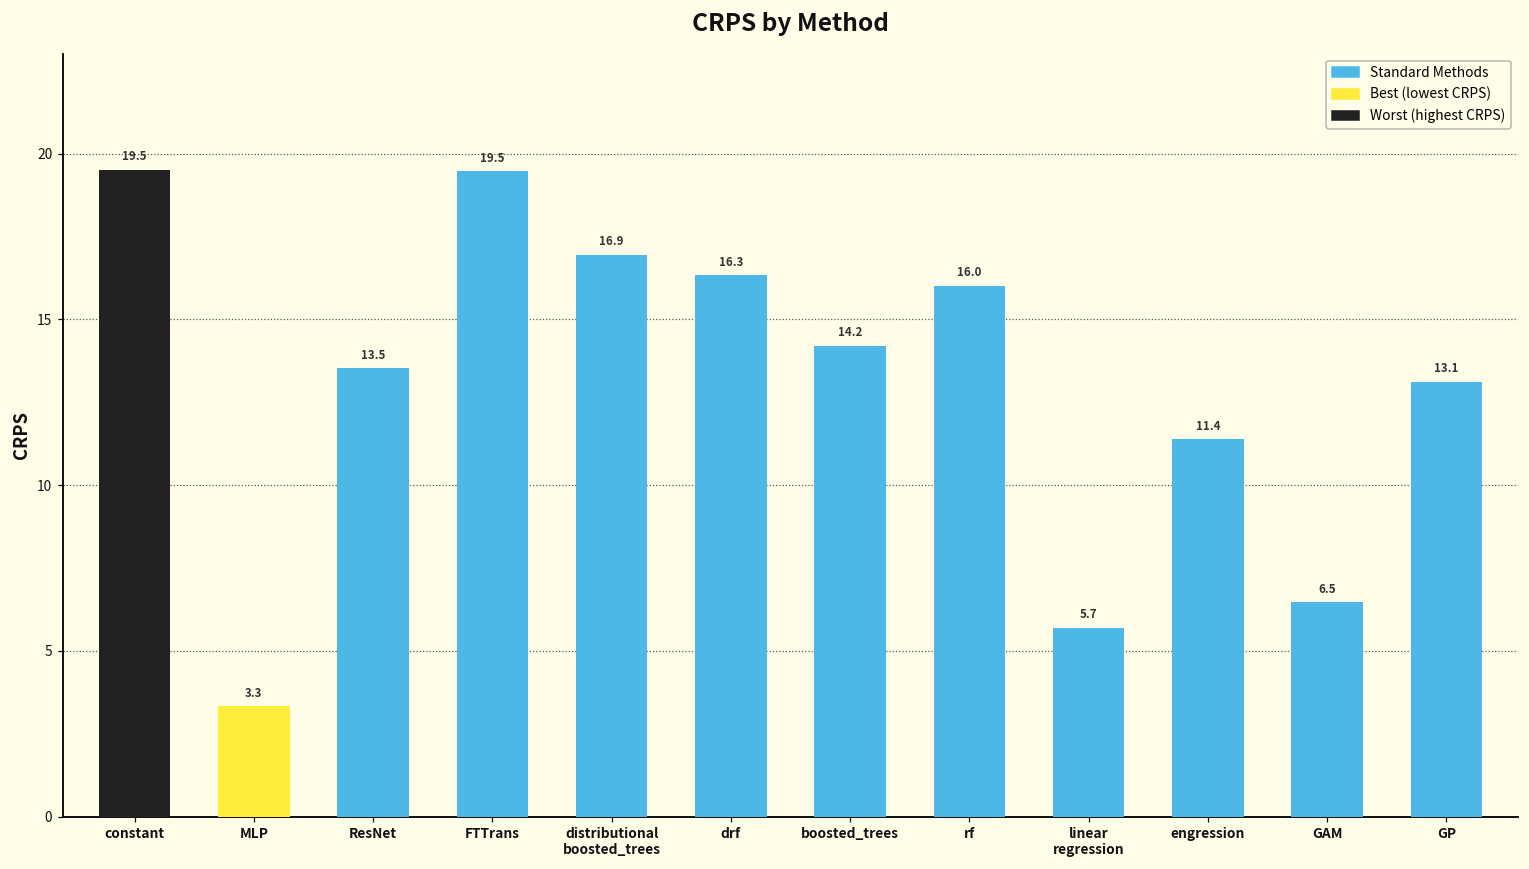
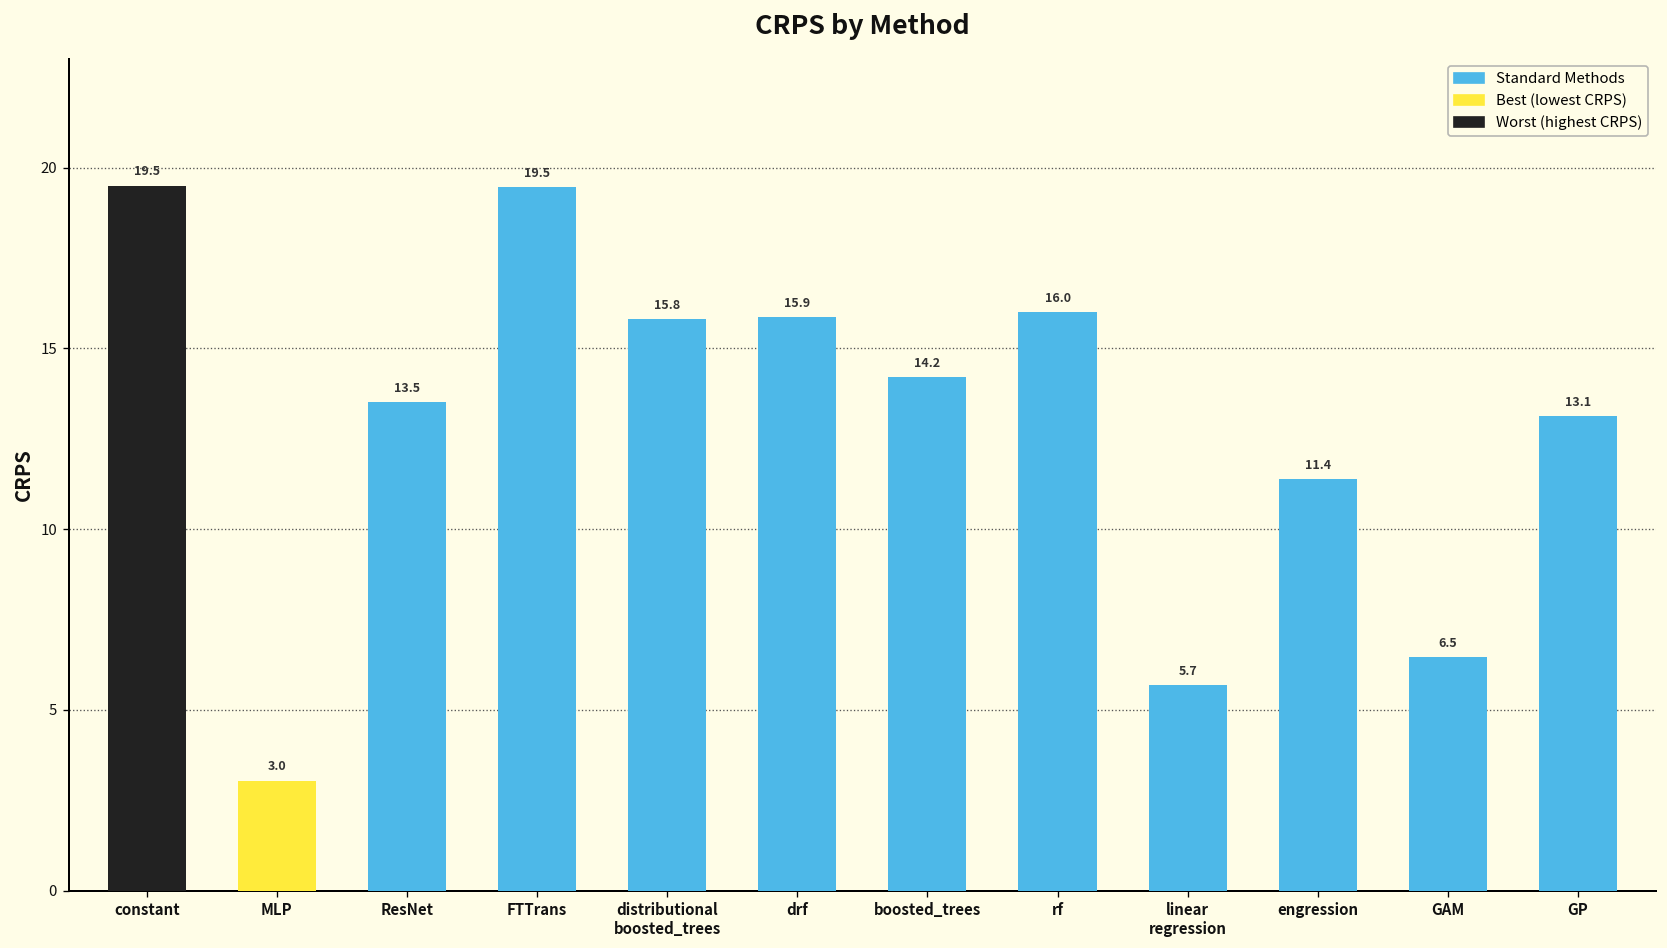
  {
    "constant": 19.5,
-   "MLP": 3.3,
+   "MLP": 3.0,
    "ResNet": 13.5,
    "FTTrans": 19.5,
-   "distributional boosted_trees": 16.9,
-   "drf": 16.3,
+   "distributional boosted_trees": 15.8,
+   "drf": 15.9,
    "boosted_trees": 14.2,
    "rf": 16.0,
    "linear regression": 5.7,
    "engression": 11.4,
    "GAM": 6.5,
    "GP": 13.1
  }
